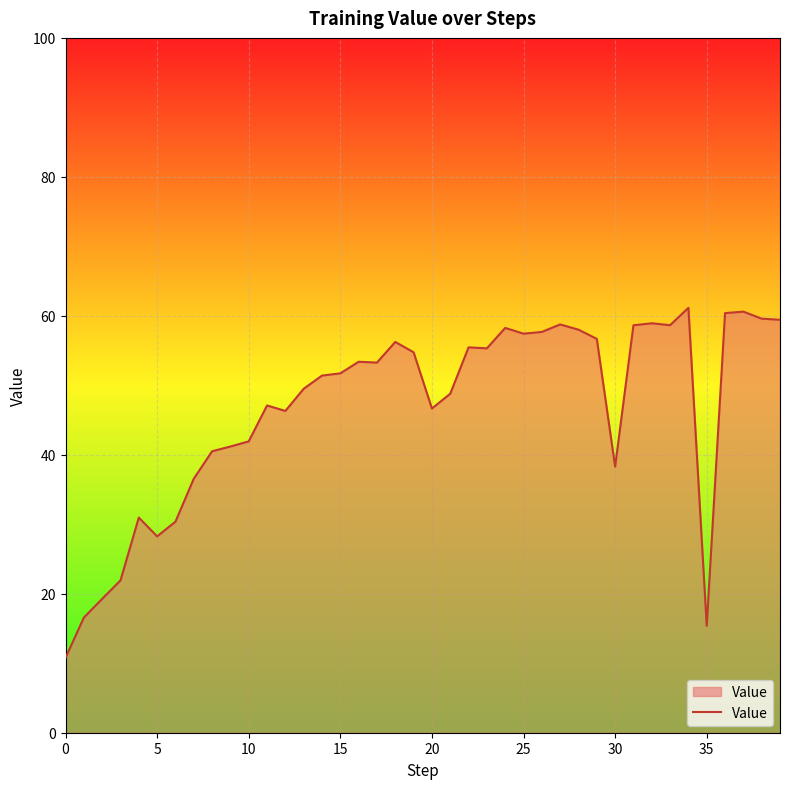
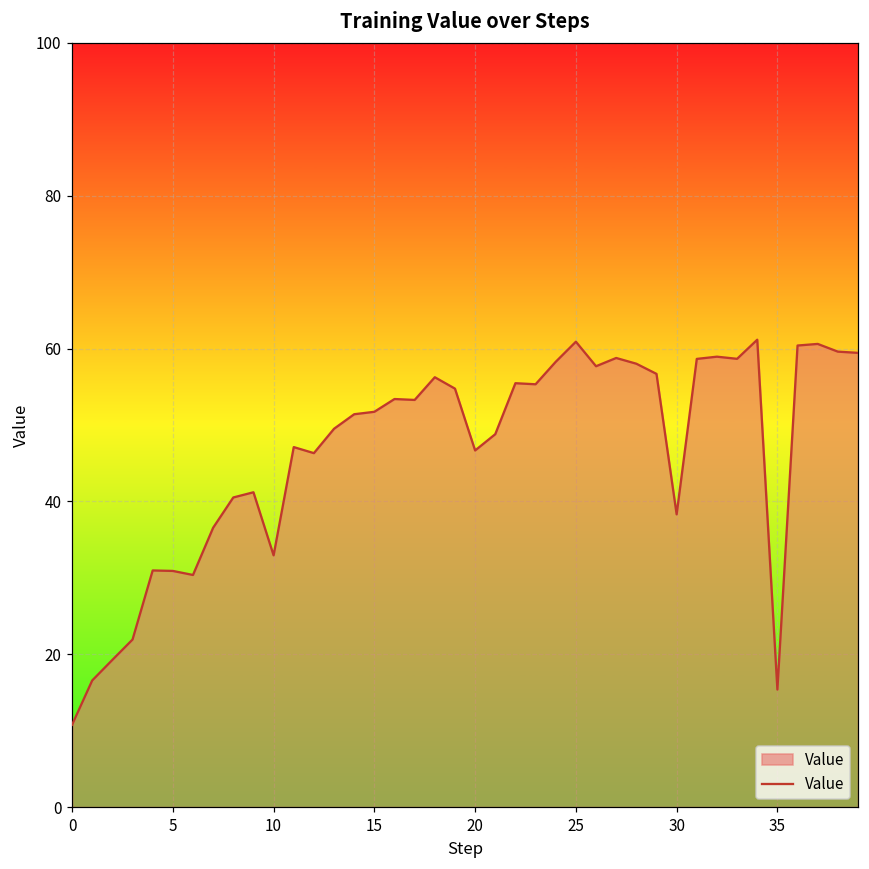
  {
    "0": 11,
-   "5": 28,
-   "10": 42,
+   "5": 31,
+   "10": 33,
    "15": 52,
    "20": 47,
-   "25": 57,
+   "25": 61,
    "30": 38,
    "35": 15
  }
